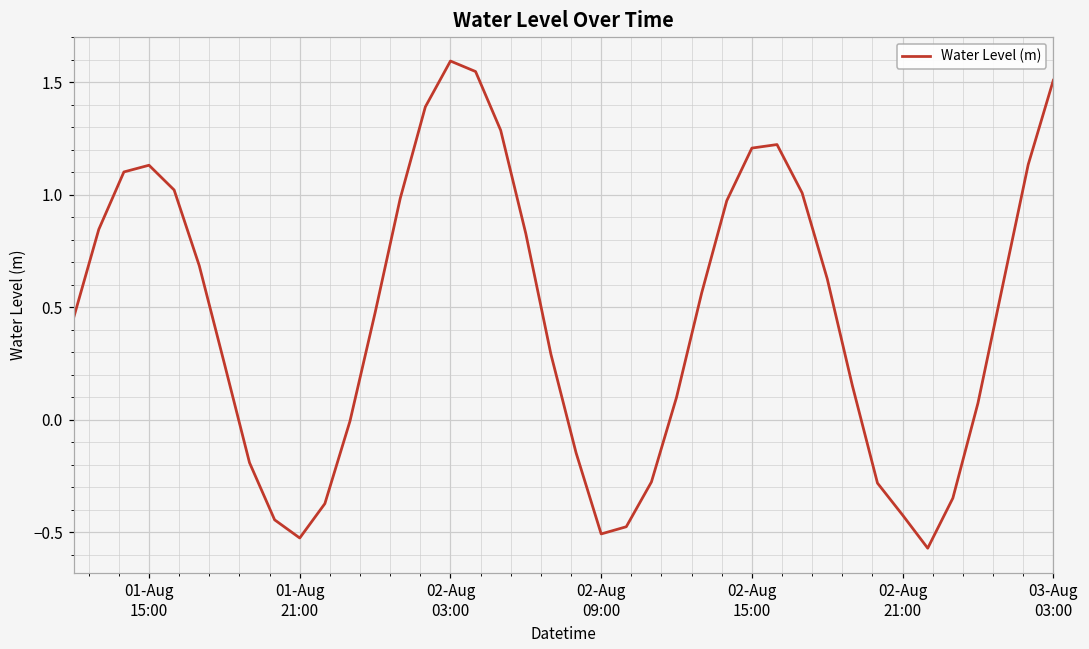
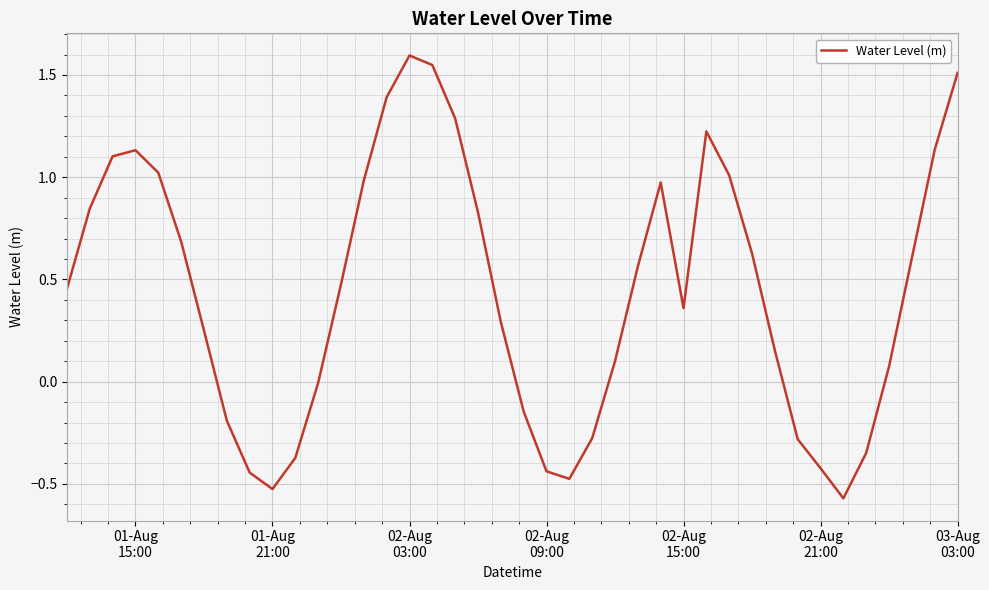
  {
    "01-Aug 15:00": 1.13,
    "01-Aug 21:00": -0.53,
    "02-Aug 03:00": 1.60,
-   "02-Aug 09:00": -0.51,
-   "02-Aug 15:00": 1.21,
+   "02-Aug 09:00": -0.44,
+   "02-Aug 15:00": 0.36,
    "02-Aug 21:00": -0.42,
    "03-Aug 03:00": 1.51
  }
